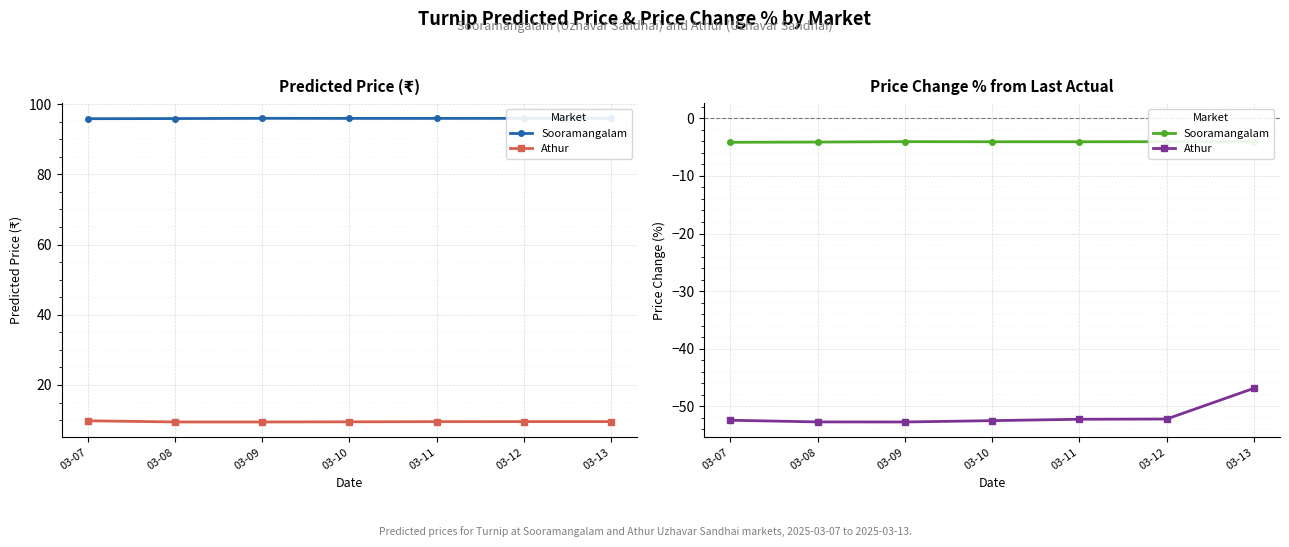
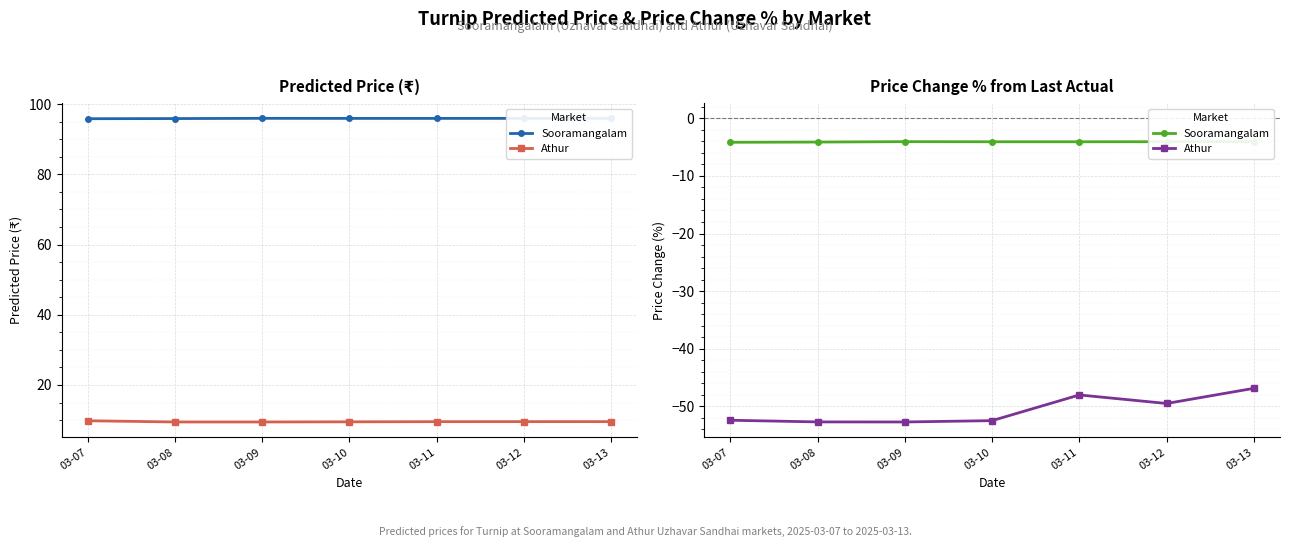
  {
    "Price Change % from Last Actual": {
      "Sooramangalam": {
        "03-07": -4,
        "03-08": -4,
        "03-09": -4,
        "03-10": -4,
        "03-11": -4
      },
      "Athur": {
        "03-07": -52,
        "03-08": -53,
        "03-09": -53,
        "03-10": -52,
-       "03-11": -52,
-       "03-12": -52,
+       "03-11": -48,
+       "03-12": -50,
        "03-13": -47
      }
    }
  }
